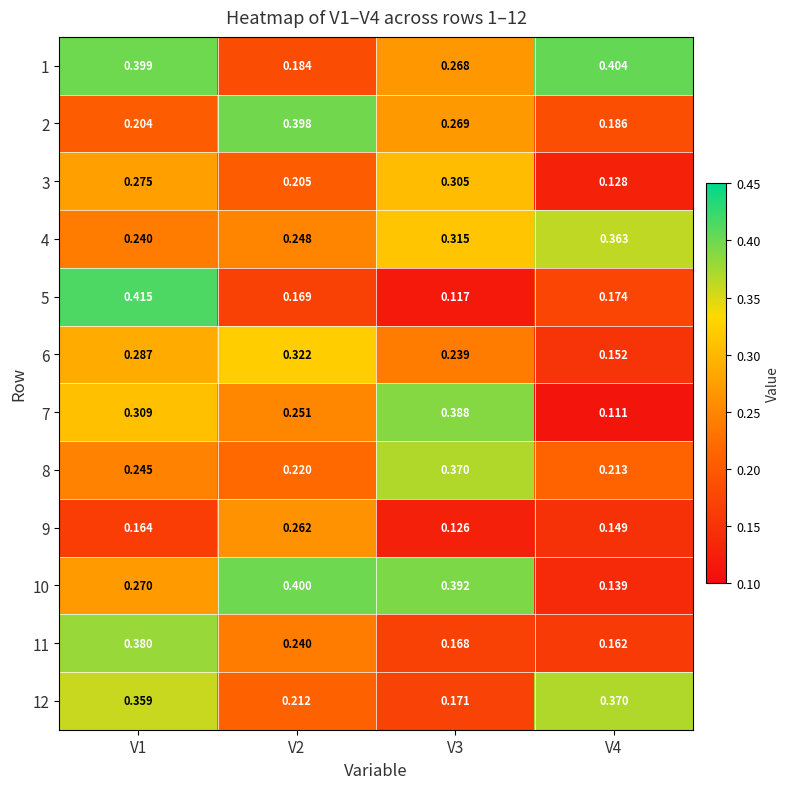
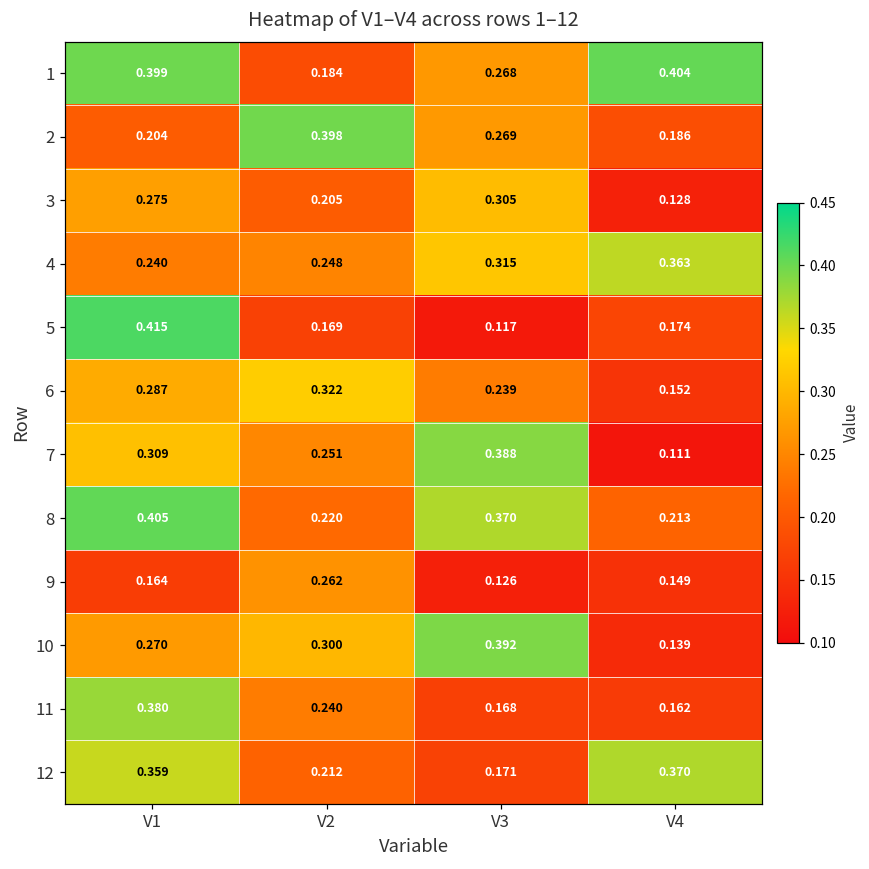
  {
    "1": {
      "V1": 0.399,
      "V2": 0.184,
      "V3": 0.268,
      "V4": 0.404
    },
    "2": {
      "V1": 0.204,
      "V2": 0.398,
      "V3": 0.269,
      "V4": 0.186
    },
    "3": {
      "V1": 0.275,
      "V2": 0.205,
      "V3": 0.305,
      "V4": 0.128
    },
    "4": {
      "V1": 0.240,
      "V2": 0.248,
      "V3": 0.315,
      "V4": 0.363
    },
    "5": {
      "V1": 0.415,
      "V2": 0.169,
      "V3": 0.117,
      "V4": 0.174
    },
    "6": {
      "V1": 0.287,
      "V2": 0.322,
      "V3": 0.239,
      "V4": 0.152
    },
    "7": {
      "V1": 0.309,
      "V2": 0.251,
      "V3": 0.388,
      "V4": 0.111
    },
    "8": {
-     "V1": 0.245,
+     "V1": 0.405,
      "V2": 0.220,
      "V3": 0.370,
      "V4": 0.213
    },
    "9": {
      "V1": 0.164,
      "V2": 0.262,
      "V3": 0.126,
      "V4": 0.149
    },
    "10": {
      "V1": 0.270,
-     "V2": 0.400,
+     "V2": 0.300,
      "V3": 0.392,
      "V4": 0.139
    },
    "11": {
      "V1": 0.380,
      "V2": 0.240,
      "V3": 0.168,
      "V4": 0.162
    },
    "12": {
      "V1": 0.359,
      "V2": 0.212,
      "V3": 0.171,
      "V4": 0.370
    }
  }
